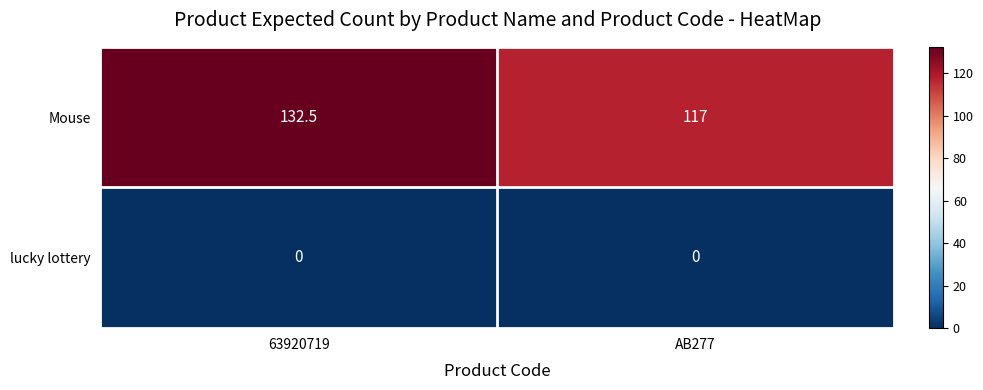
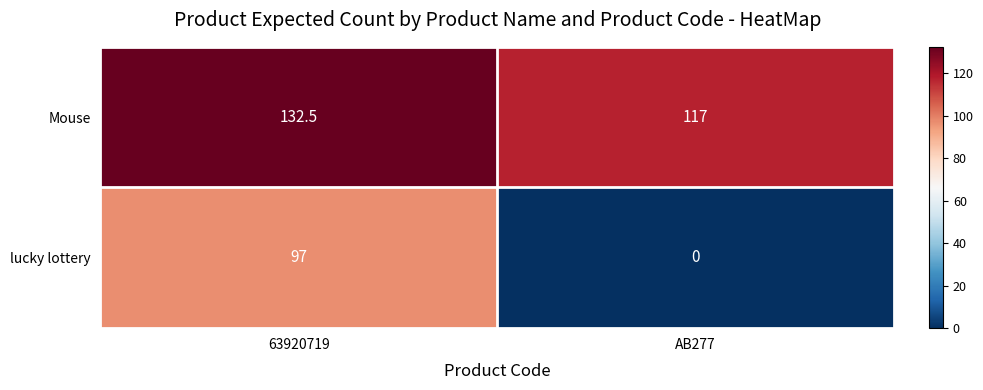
  {
    "Mouse": {
      "63920719": 132.5,
      "AB277": 117
    },
    "lucky lottery": {
-     "63920719": 0,
+     "63920719": 97,
      "AB277": 0
    }
  }
